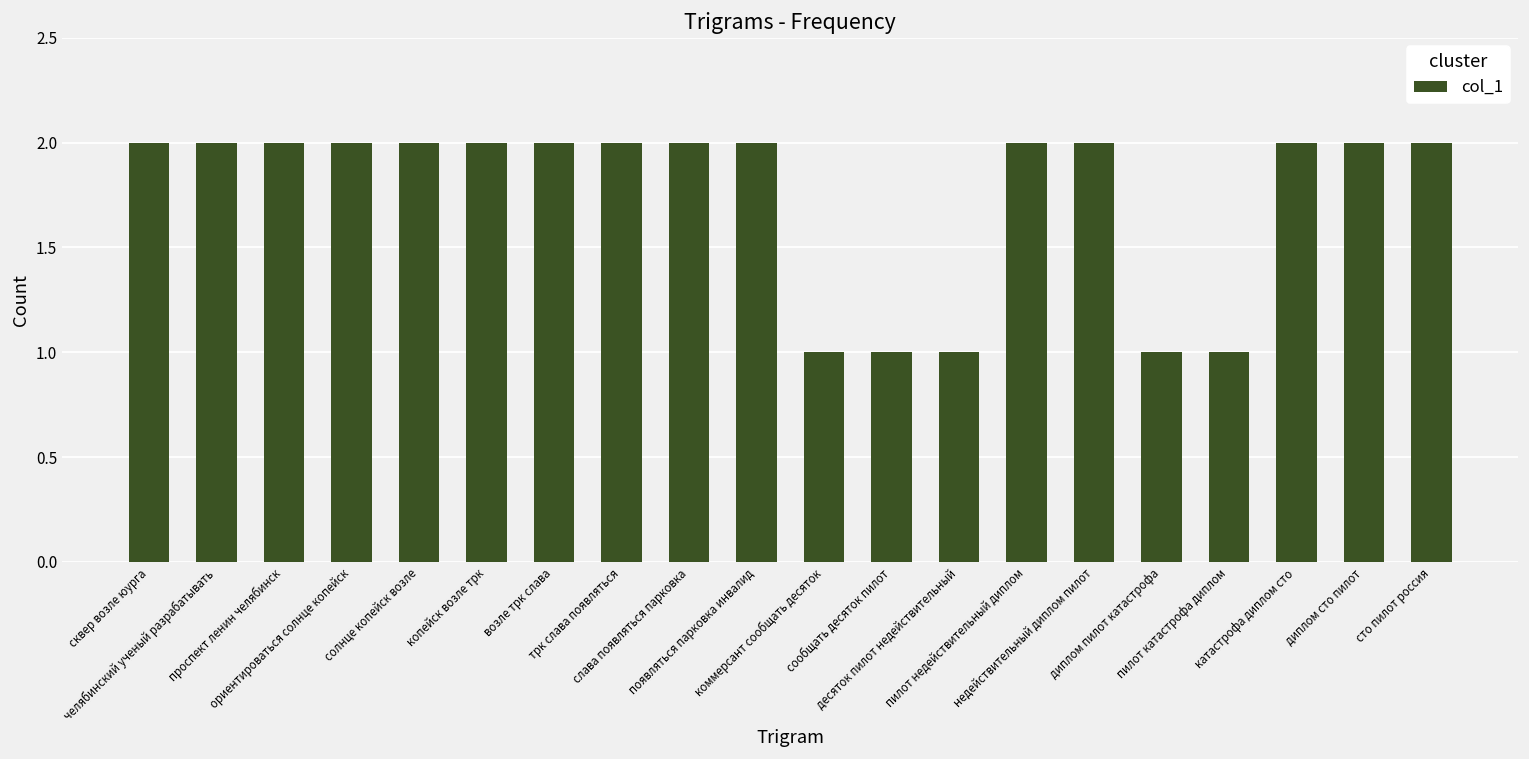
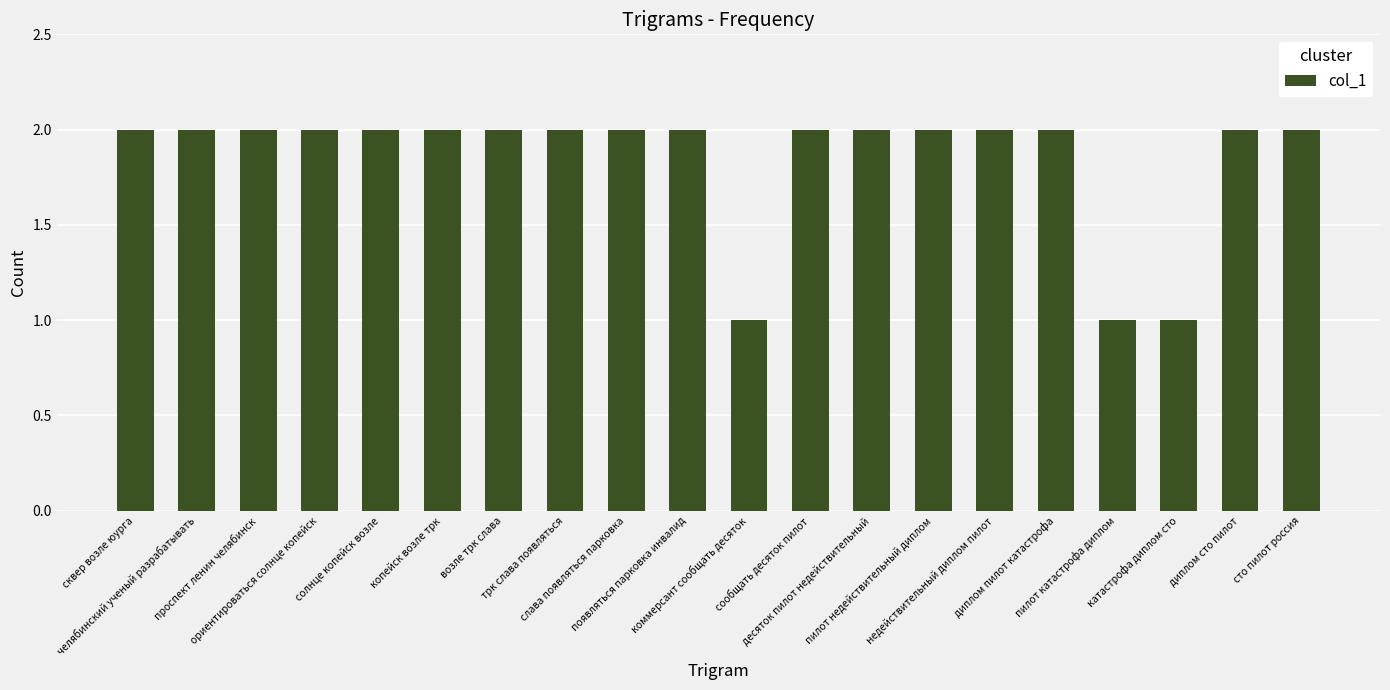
  {
    "сквер возле юурга": 2,
    "челябинский ученый разрабатывать": 2,
    "проспект ленин челябинск": 2,
    "ориентироваться солнце копейск": 2,
    "солнце копейск возле": 2,
    "копейск возле трк": 2,
    "возле трк слава": 2,
    "трк слава появляться": 2,
    "слава появляться парковка": 2,
    "появляться парковка инвалид": 2,
    "коммерсант сообщать десяток": 1,
-   "сообщать десяток пилот": 1,
-   "десяток пилот недействительный": 1,
+   "сообщать десяток пилот": 2,
+   "десяток пилот недействительный": 2,
    "пилот недействительный диплом": 2,
    "недействительный диплом пилот": 2,
-   "диплом пилот катастрофа": 1,
+   "диплом пилот катастрофа": 2,
    "пилот катастрофа диплом": 1,
-   "катастрофа диплом сто": 2,
+   "катастрофа диплом сто": 1,
    "диплом сто пилот": 2,
    "сто пилот россия": 2
  }
